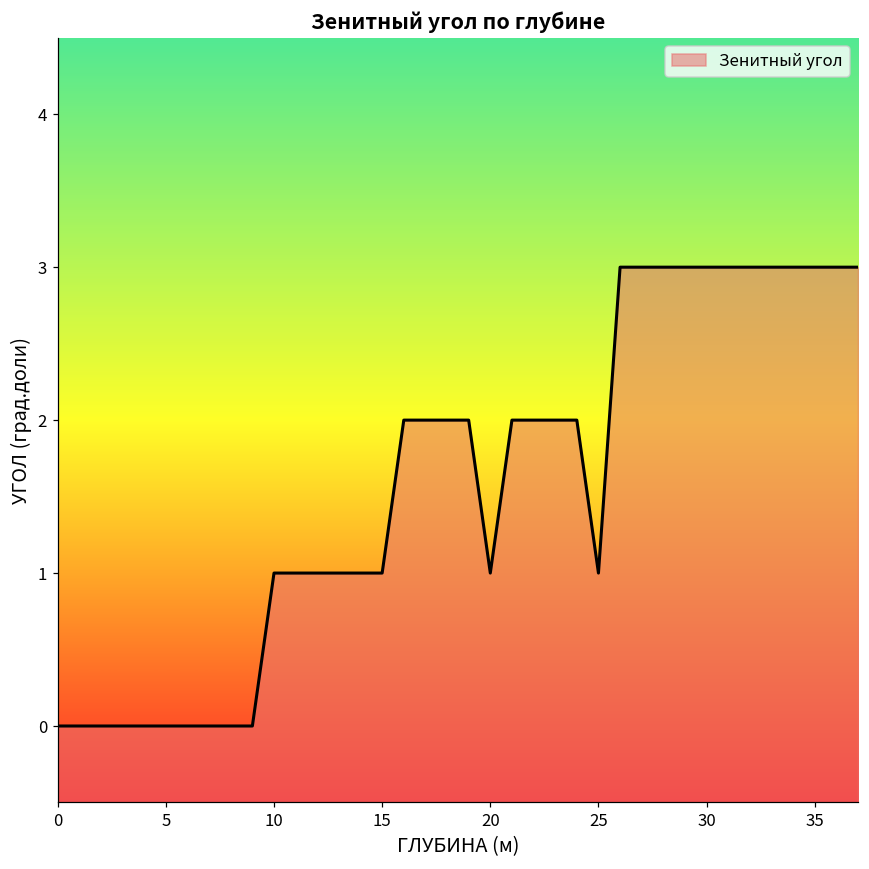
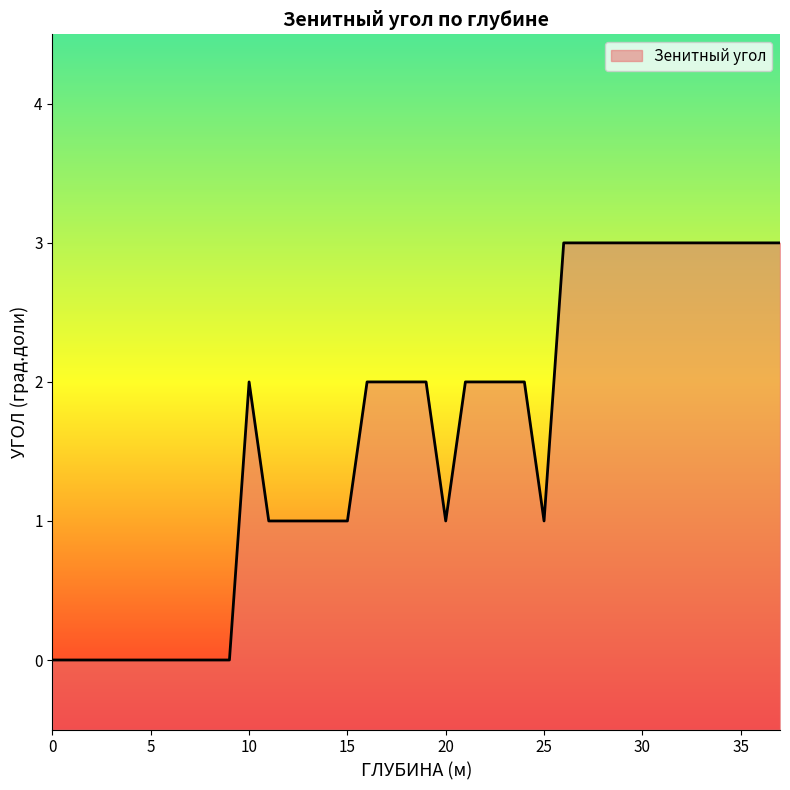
  {
    "0": 0,
    "5": 0,
-   "10": 1,
+   "10": 2,
    "15": 1,
    "20": 1,
    "25": 1,
    "30": 3,
    "35": 3
  }
